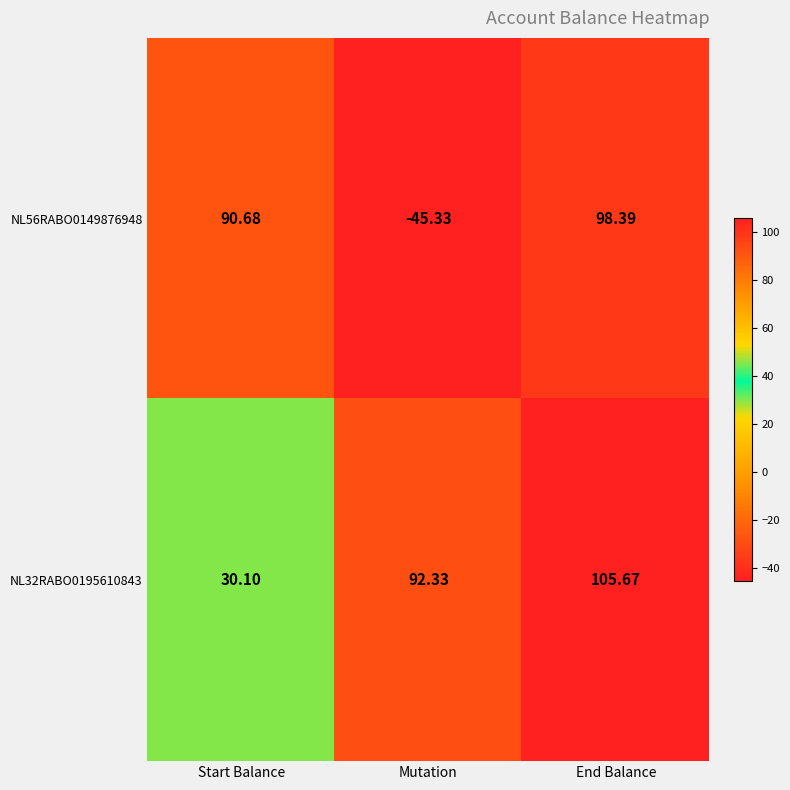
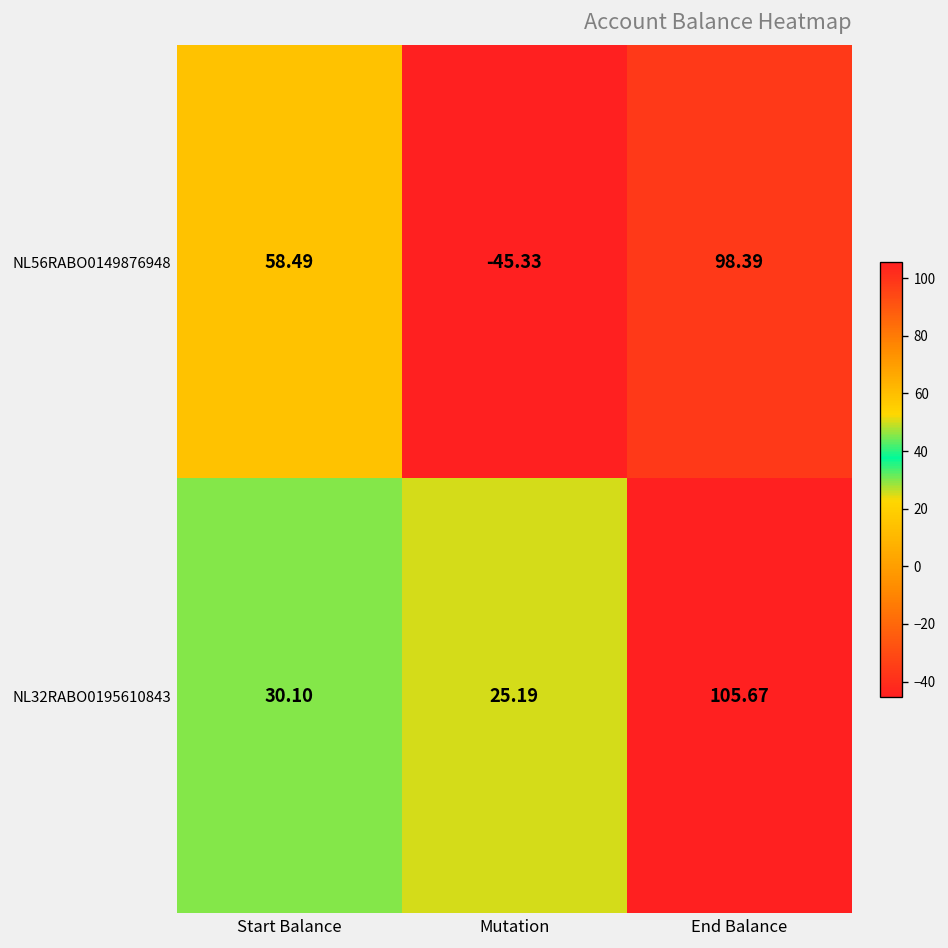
  {
    "NL56RABO0149876948": {
-     "Start Balance": 90.68,
+     "Start Balance": 58.49,
      "Mutation": -45.33,
      "End Balance": 98.39
    },
    "NL32RABO0195610843": {
      "Start Balance": 30.10,
-     "Mutation": 92.33,
+     "Mutation": 25.19,
      "End Balance": 105.67
    }
  }
